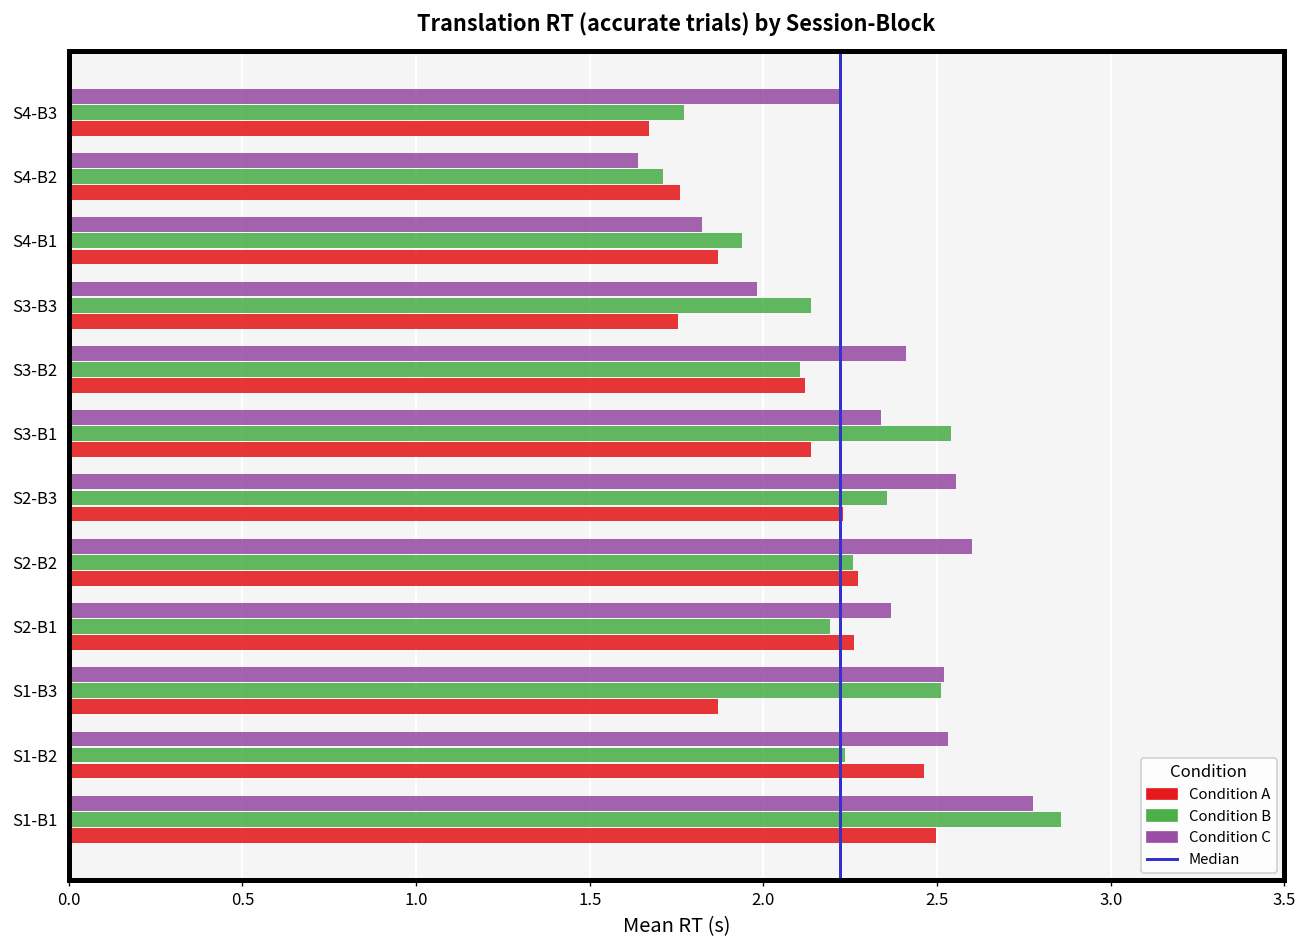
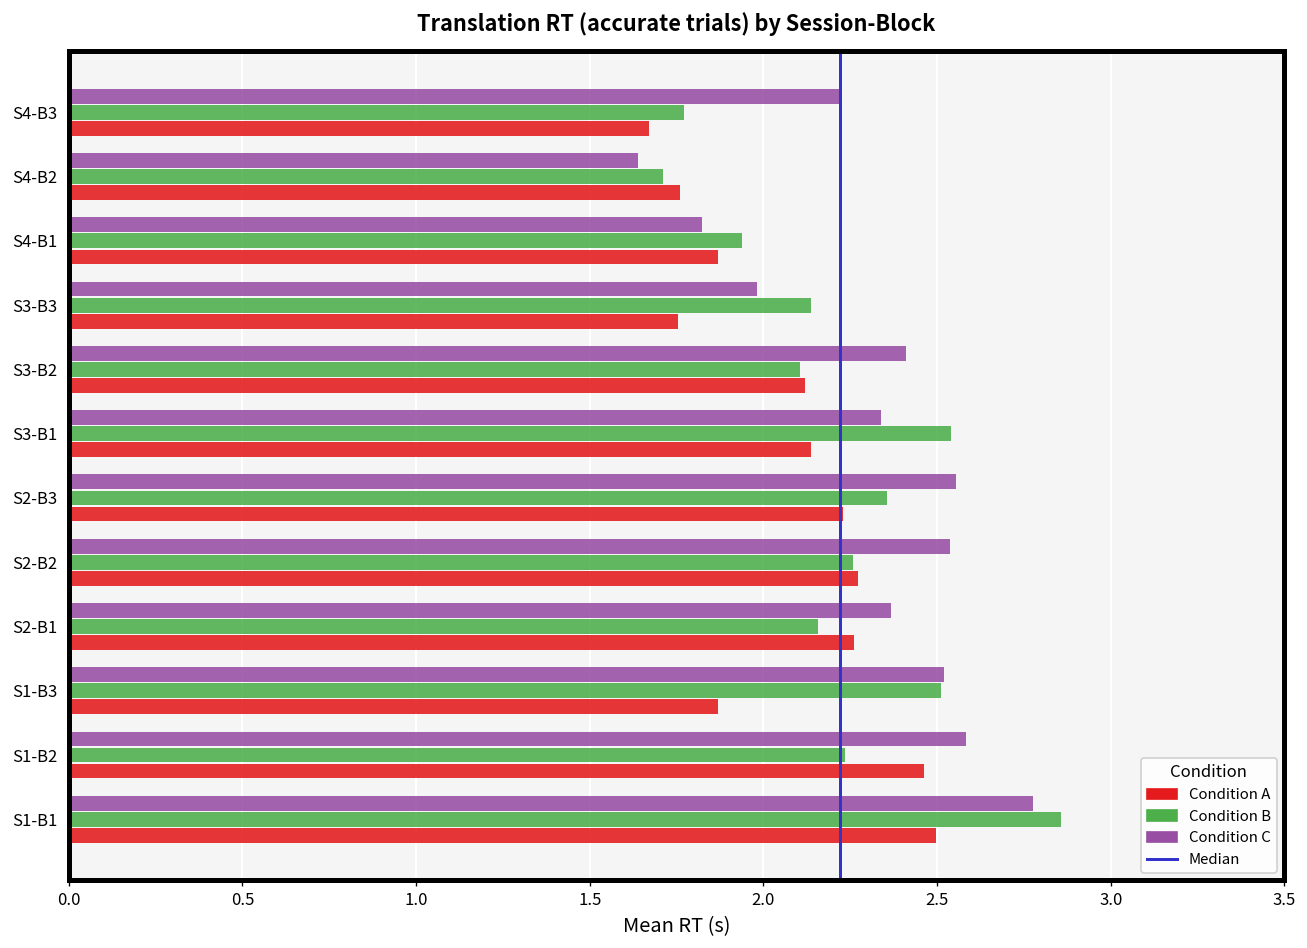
  {
    "Condition A": {
      "S4-B3": 1.67,
      "S4-B2": 1.76,
      "S4-B1": 1.87,
      "S3-B3": 1.75,
      "S3-B2": 2.12,
      "S3-B1": 2.14,
      "S2-B3": 2.23,
      "S2-B2": 2.27,
      "S2-B1": 2.26,
      "S1-B3": 1.87,
      "S1-B2": 2.46,
      "S1-B1": 2.50
    },
    "Condition B": {
      "S4-B3": 1.77,
      "S4-B2": 1.71,
      "S4-B1": 1.94,
      "S3-B3": 2.14,
      "S3-B2": 2.10,
      "S3-B1": 2.54,
      "S2-B3": 2.36,
      "S2-B2": 2.26,
-     "S2-B1": 2.19,
+     "S2-B1": 2.16,
      "S1-B3": 2.51,
      "S1-B2": 2.24,
      "S1-B1": 2.86
    },
    "Condition C": {
      "S4-B3": 2.22,
      "S4-B2": 1.64,
      "S4-B1": 1.82,
      "S3-B3": 1.98,
      "S3-B2": 2.41,
      "S3-B1": 2.34,
      "S2-B3": 2.56,
-     "S2-B2": 2.60,
+     "S2-B2": 2.54,
      "S2-B1": 2.37,
      "S1-B3": 2.52,
-     "S1-B2": 2.53,
+     "S1-B2": 2.58,
      "S1-B1": 2.78
    }
  }
